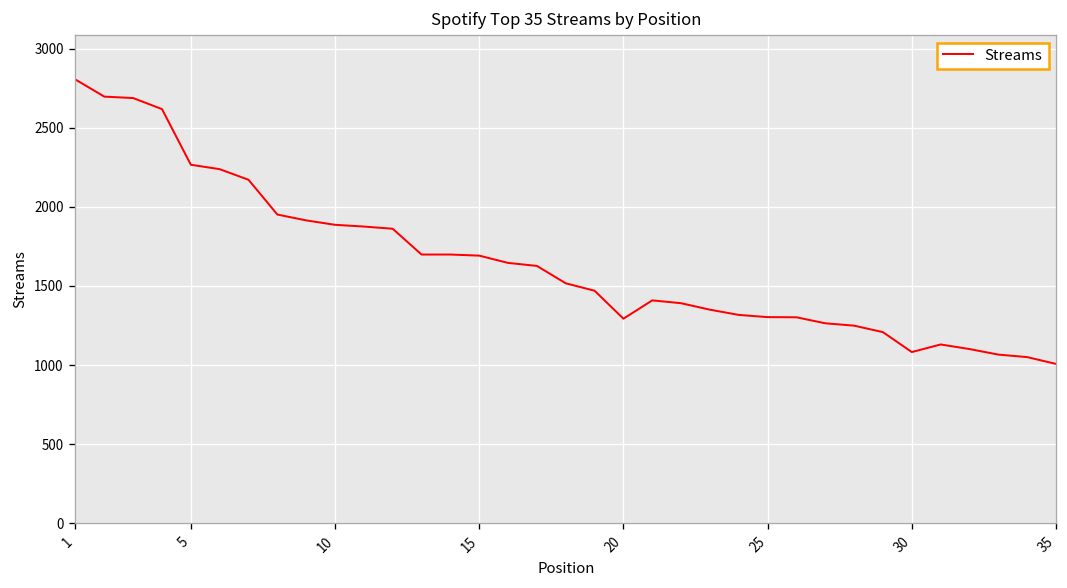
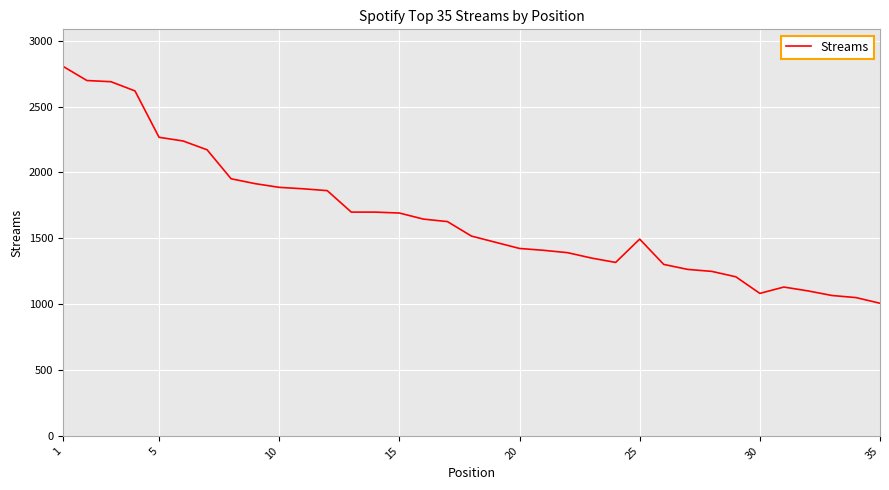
  {
    "1": 2810,
    "5": 2270,
    "10": 1890,
    "15": 1690,
-   "20": 1290,
-   "25": 1300,
+   "20": 1420,
+   "25": 1490,
    "30": 1080,
    "35": 1010
  }
